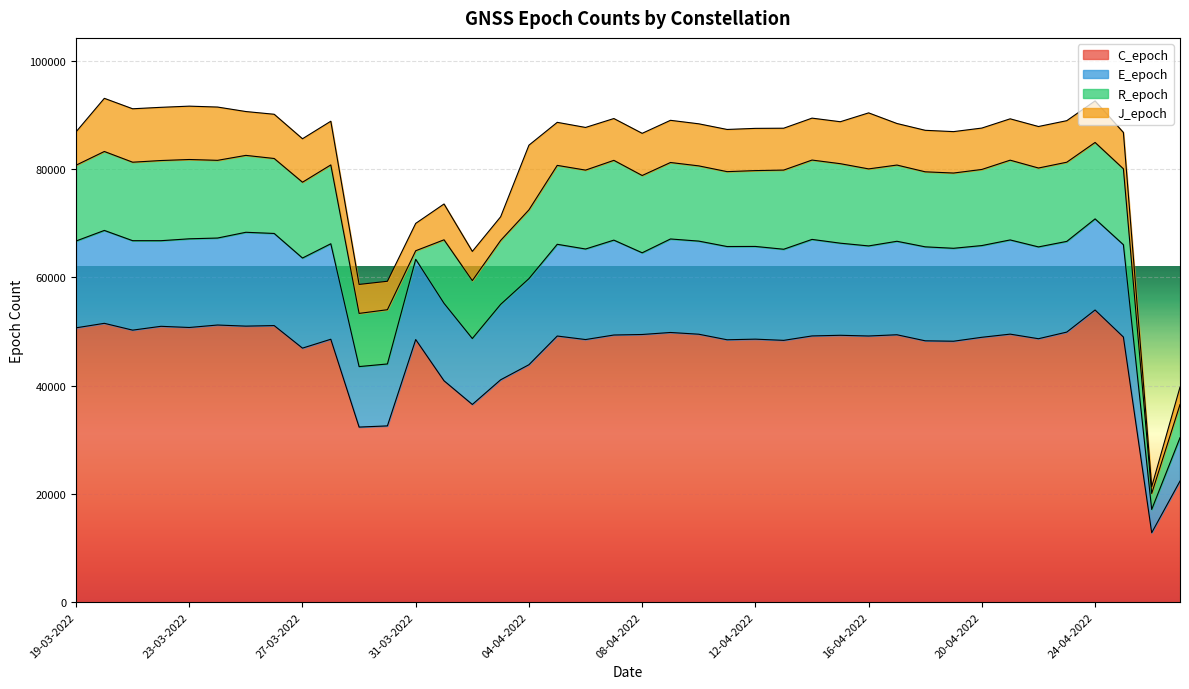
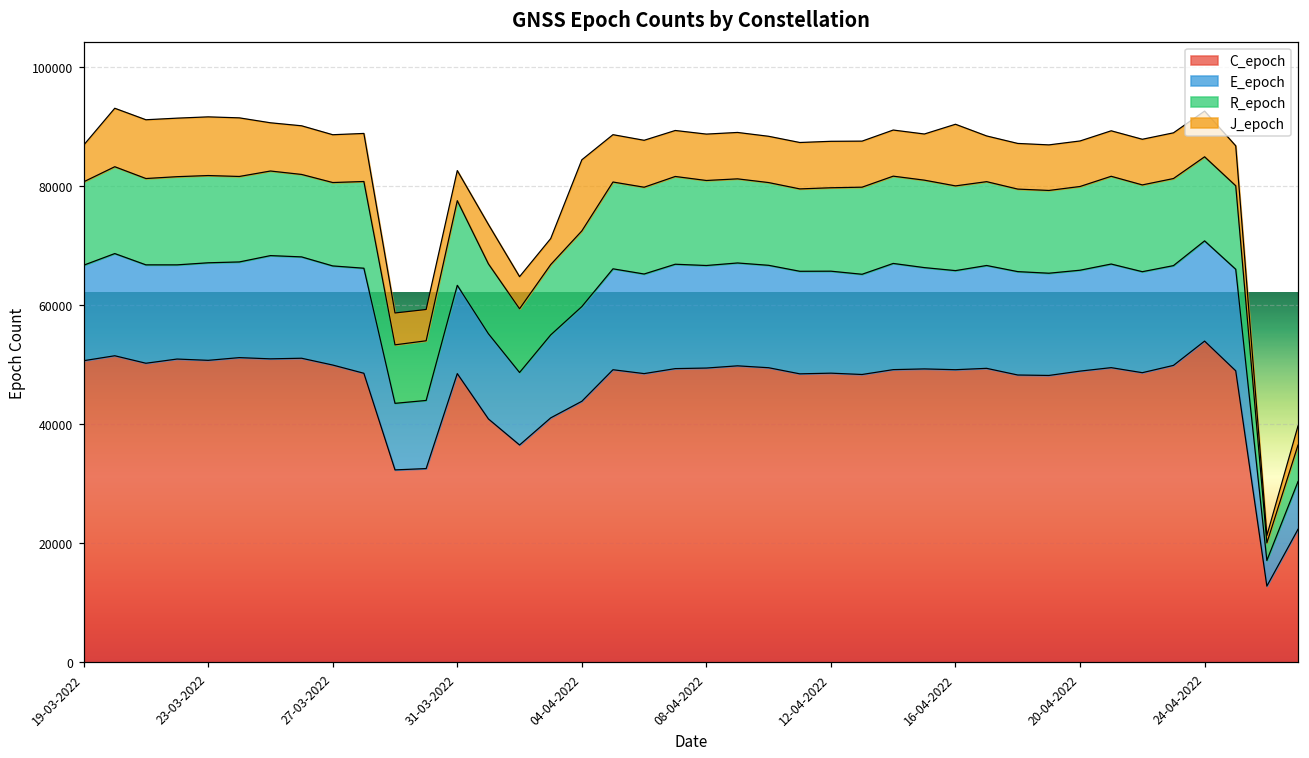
  {
    "C_epoch": {
      "19-03-2022": 51000,
      "23-03-2022": 51000,
-     "27-03-2022": 47000,
+     "27-03-2022": 50000,
      "31-03-2022": 49000,
      "04-04-2022": 44000,
      "08-04-2022": 49000,
      "12-04-2022": 49000,
      "16-04-2022": 49000,
      "20-04-2022": 49000,
      "24-04-2022": 54000
    },
    "E_epoch": {
      "19-03-2022": 16000,
      "23-03-2022": 16000,
      "27-03-2022": 17000,
      "31-03-2022": 15000,
      "04-04-2022": 16000,
-     "08-04-2022": 15000,
+     "08-04-2022": 17000,
      "12-04-2022": 17000,
      "16-04-2022": 17000,
      "20-04-2022": 17000,
      "24-04-2022": 17000
    },
    "R_epoch": {
      "19-03-2022": 14000,
      "23-03-2022": 15000,
      "27-03-2022": 14000,
-     "31-03-2022": 2000,
+     "31-03-2022": 14000,
      "04-04-2022": 13000,
      "08-04-2022": 14000,
      "12-04-2022": 14000,
      "16-04-2022": 14000,
      "20-04-2022": 14000,
      "24-04-2022": 14000
    },
    "J_epoch": {
      "19-03-2022": 6000,
      "23-03-2022": 10000,
      "27-03-2022": 8000,
      "31-03-2022": 5000,
      "04-04-2022": 12000,
      "08-04-2022": 8000,
      "12-04-2022": 8000,
      "16-04-2022": 10000,
      "20-04-2022": 8000
    }
  }
